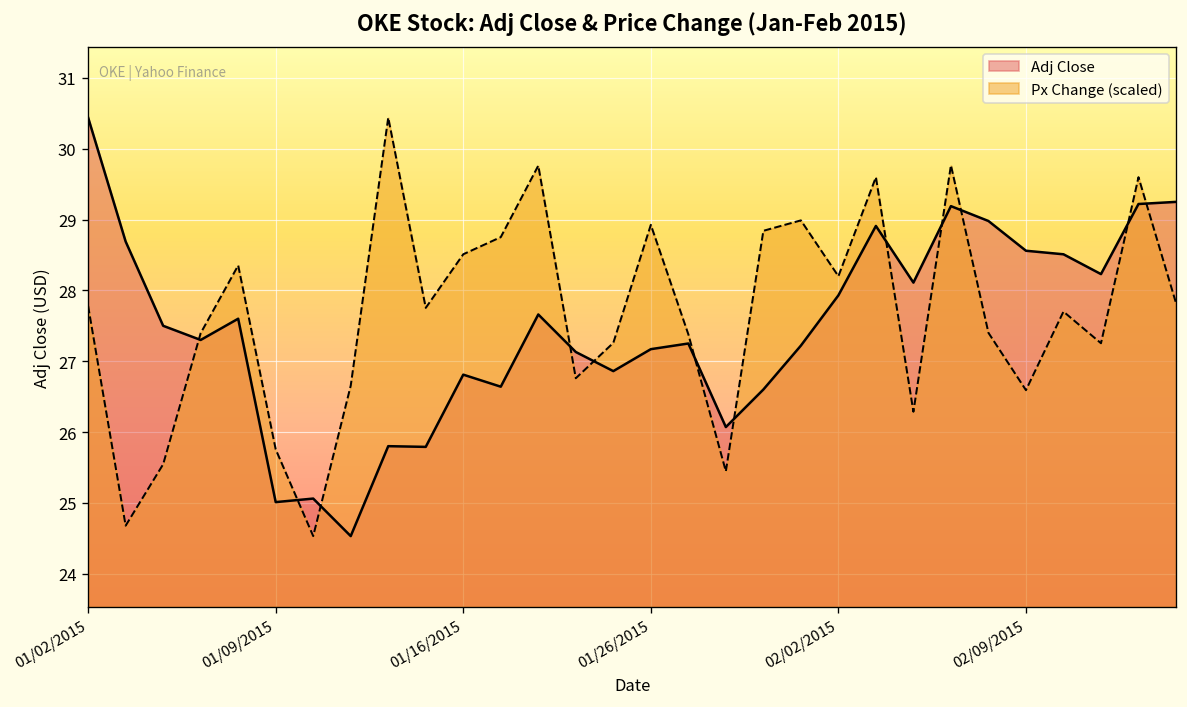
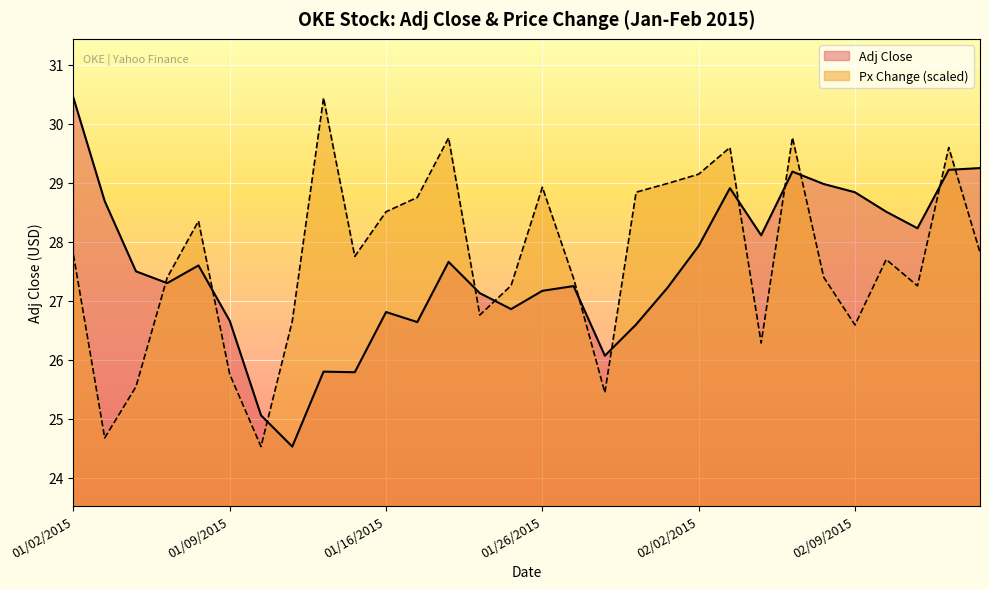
  {
    "Adj Close": {
      "01/02/2015": 30.4,
-     "01/09/2015": 25.0,
+     "01/09/2015": 26.7,
      "01/16/2015": 26.8,
      "01/26/2015": 27.2,
      "02/02/2015": 27.9,
-     "02/09/2015": 28.6
+     "02/09/2015": 28.8
    },
    "Px Change (scaled)": {
      "01/02/2015": 27.8,
      "01/09/2015": 25.8,
      "01/16/2015": 28.5,
      "01/26/2015": 28.9,
-     "02/02/2015": 28.2,
+     "02/02/2015": 29.1,
      "02/09/2015": 26.6
    }
  }
